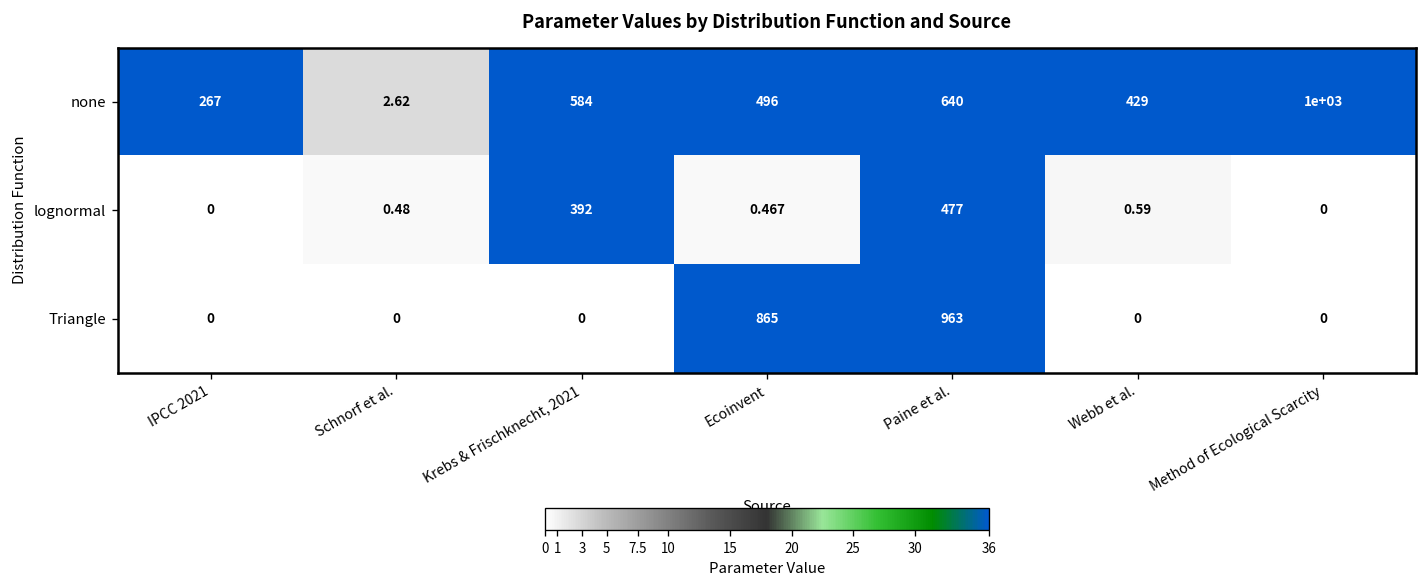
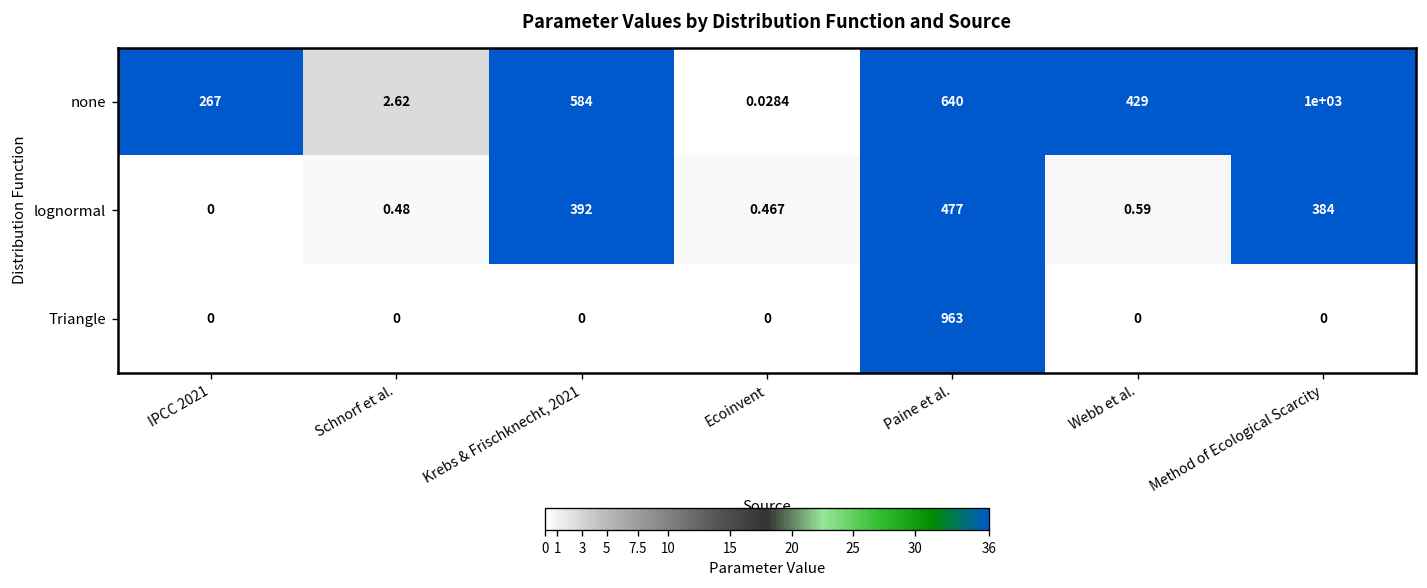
  {
    "none": {
      "IPCC 2021": "267",
      "Schnorf et al.": "2.62",
      "Krebs & Frischknecht, 2021": "584",
-     "Ecoinvent": "496",
+     "Ecoinvent": "0.0284",
      "Paine et al.": "640",
      "Webb et al.": "429",
      "Method of Ecological Scarcity": "1e+03"
    },
    "lognormal": {
      "IPCC 2021": "0",
      "Schnorf et al.": "0.48",
      "Krebs & Frischknecht, 2021": "392",
      "Ecoinvent": "0.467",
      "Paine et al.": "477",
      "Webb et al.": "0.59",
-     "Method of Ecological Scarcity": "0"
+     "Method of Ecological Scarcity": "384"
    },
    "Triangle": {
      "IPCC 2021": "0",
      "Schnorf et al.": "0",
      "Krebs & Frischknecht, 2021": "0",
-     "Ecoinvent": "865",
+     "Ecoinvent": "0",
      "Paine et al.": "963",
      "Webb et al.": "0",
      "Method of Ecological Scarcity": "0"
    }
  }
